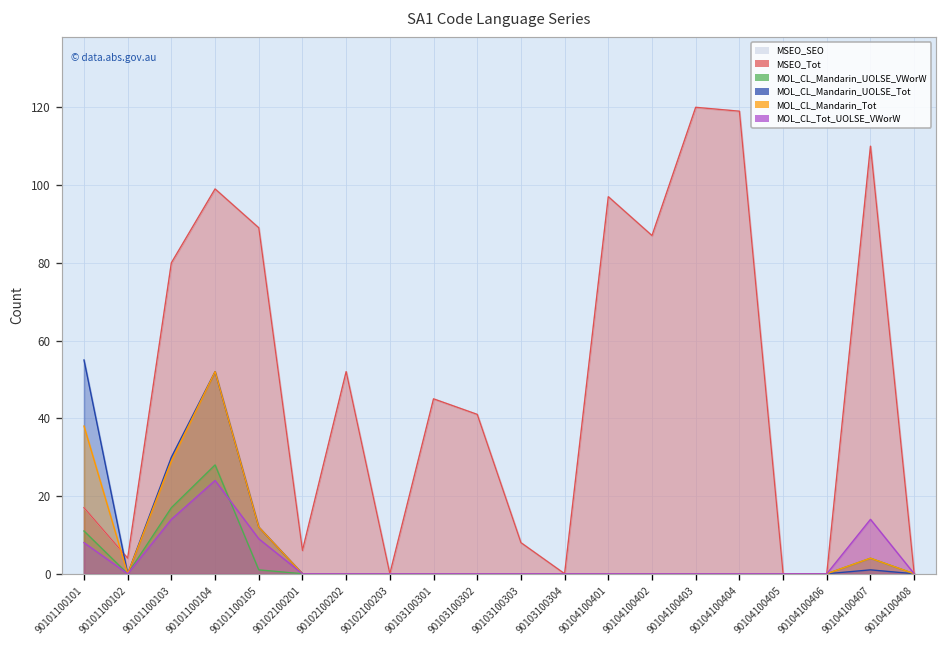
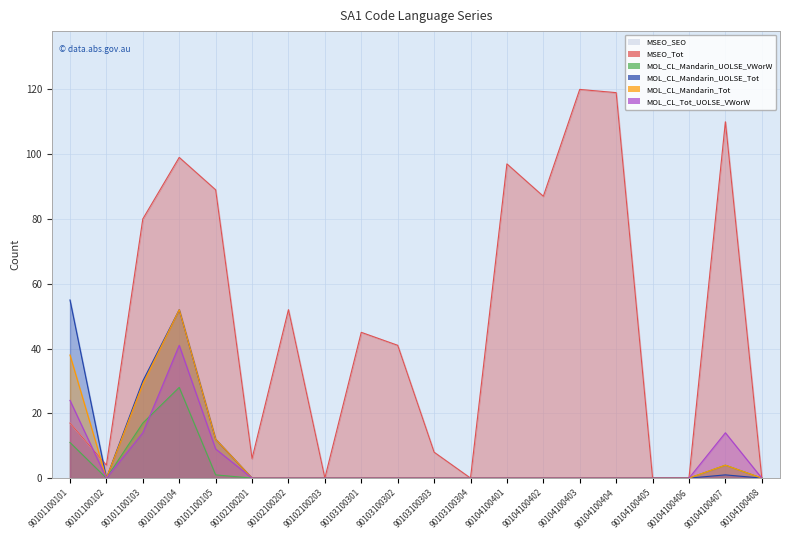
  {
    "MOL_CL_Mandarin_UOLSE_VWorW": {
      "90101100101": 11,
      "90101100103": 17,
      "90101100104": 28,
      "90101100105": 1
    },
    "MOL_CL_Mandarin_UOLSE_Tot": {
      "90101100101": 55,
      "90101100103": 30,
      "90104100407": 1
    },
    "MOL_CL_Tot_UOLSE_VWorW": {
-     "90101100101": 8,
+     "90101100101": 24,
      "90101100103": 14,
-     "90101100104": 24,
+     "90101100104": 41,
      "90101100105": 9,
      "90104100407": 14
    }
  }
